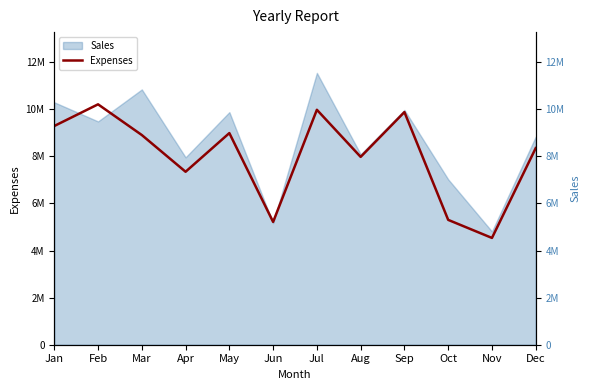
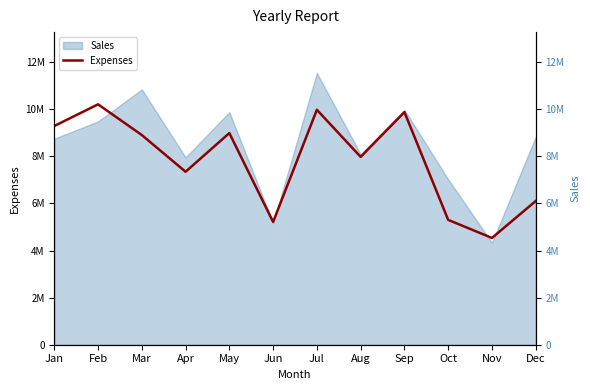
  {
    "Sales": {
-     "Jan": 10300000,
+     "Jan": 8800000,
      "Feb": 9500000,
      "Mar": 10800000,
      "Apr": 8000000,
      "May": 9900000,
      "Jul": 11500000,
      "Aug": 8100000,
      "Oct": 7000000,
-     "Nov": 4800000,
+     "Nov": 4300000,
      "Dec": 8800000
    },
    "Expenses": {
      "Jan": 9300000,
      "Feb": 10200000,
      "Mar": 8900000,
      "Apr": 7300000,
      "May": 9000000,
      "Jul": 10000000,
      "Aug": 8000000,
      "Oct": 5300000,
      "Nov": 4500000,
-     "Dec": 8300000
+     "Dec": 6100000
    }
  }
